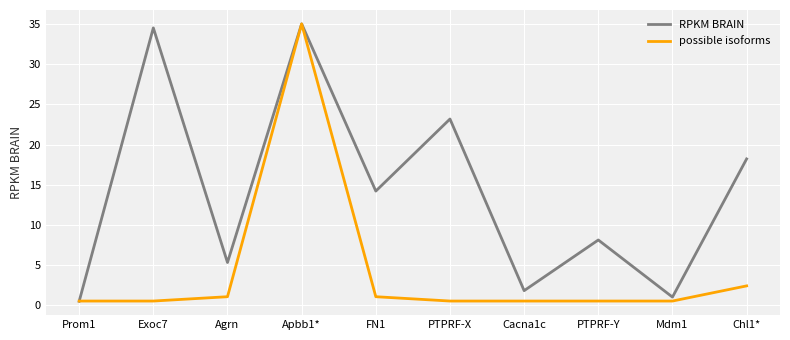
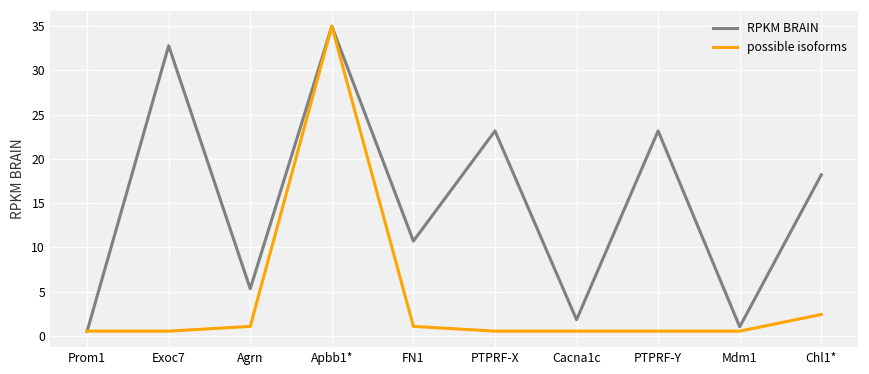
  {
    "RPKM BRAIN": {
-     "Exoc7": 35,
+     "Exoc7": 33,
      "Agrn": 5,
-     "FN1": 14,
+     "FN1": 11,
      "PTPRF-X": 23,
      "Cacna1c": 2,
-     "PTPRF-Y": 8,
+     "PTPRF-Y": 23,
      "Mdm1": 1,
      "Chl1*": 18
    },
    "possible isoforms": {
      "Exoc7": 1,
      "Agrn": 1,
      "FN1": 1,
      "PTPRF-X": 1,
      "Cacna1c": 1,
      "PTPRF-Y": 1,
      "Mdm1": 1,
      "Chl1*": 2
    }
  }
